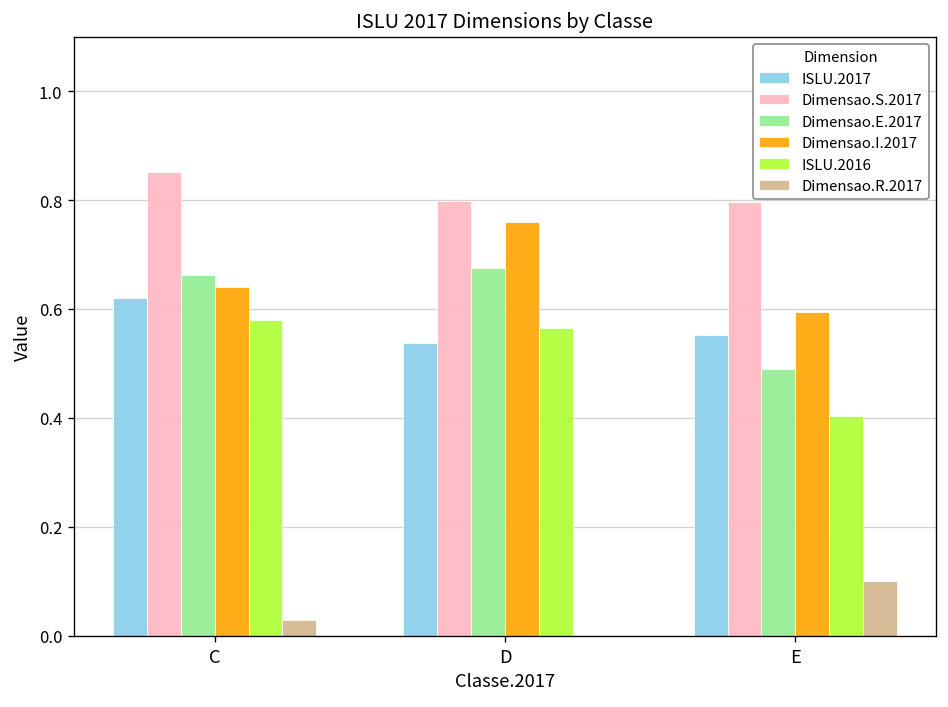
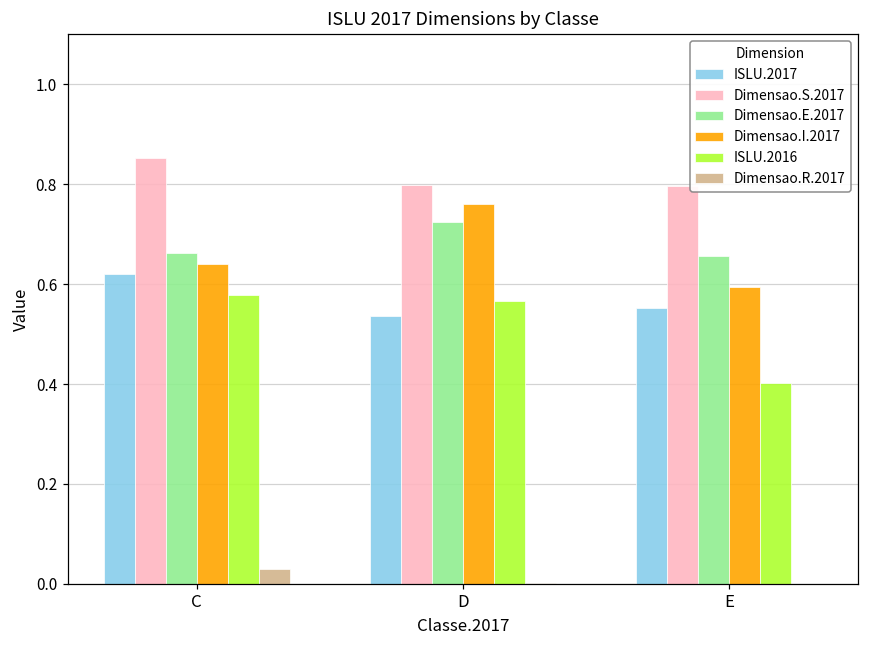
  {
    "ISLU.2017": {
      "C": 0.62,
      "D": 0.54,
      "E": 0.55
    },
    "Dimensao.S.2017": {
      "C": 0.85,
      "D": 0.80,
      "E": 0.80
    },
    "Dimensao.E.2017": {
      "C": 0.66,
-     "D": 0.68,
-     "E": 0.49
+     "D": 0.73,
+     "E": 0.66
    },
    "Dimensao.I.2017": {
      "C": 0.64,
      "D": 0.76,
      "E": 0.60
    },
    "ISLU.2016": {
      "C": 0.58,
      "D": 0.57,
      "E": 0.40
    },
    "Dimensao.R.2017": {
      "C": 0.03,
-     "E": 0.1
+     "E": 0.0
    }
  }
